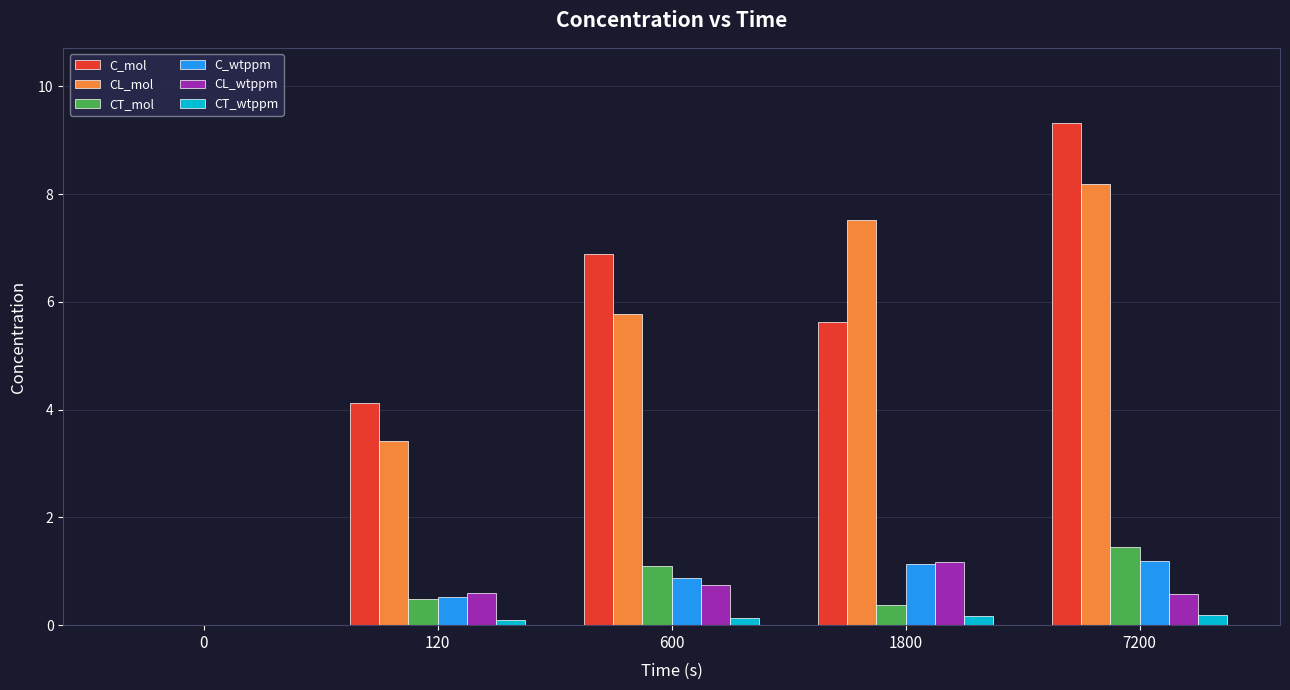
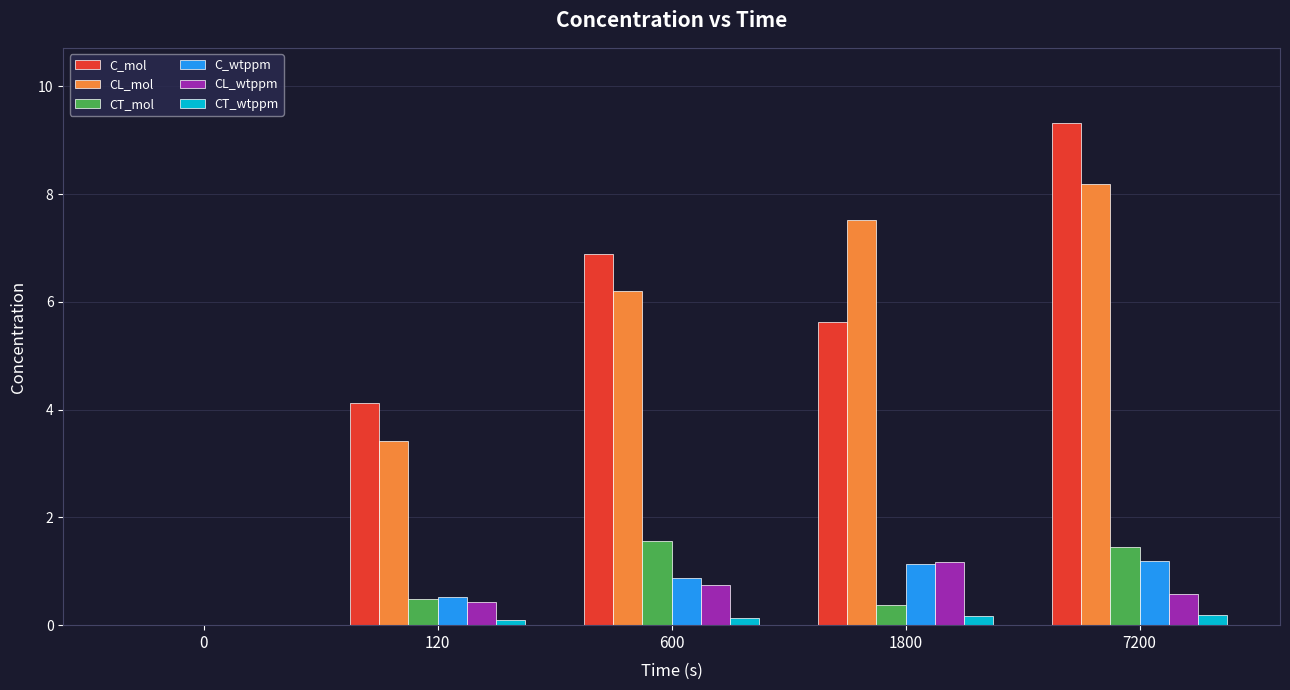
  {
    "C_mol": {
      "0": 0.0,
      "120": 4.1,
      "600": 6.9,
      "1800": 5.6,
      "7200": 9.3
    },
    "CL_mol": {
      "0": 0.0,
      "120": 3.4,
-     "600": 5.8,
+     "600": 6.2,
      "1800": 7.5,
      "7200": 8.2
    },
    "CT_mol": {
      "0": 0.0,
      "120": 0.5,
-     "600": 1.1,
+     "600": 1.6,
      "1800": 0.4,
      "7200": 1.5
    },
    "CL_wtppm": {
      "0": 0.0,
-     "120": 0.6,
+     "120": 0.4,
      "600": 0.7,
      "1800": 1.2,
      "7200": 0.6
    }
  }
